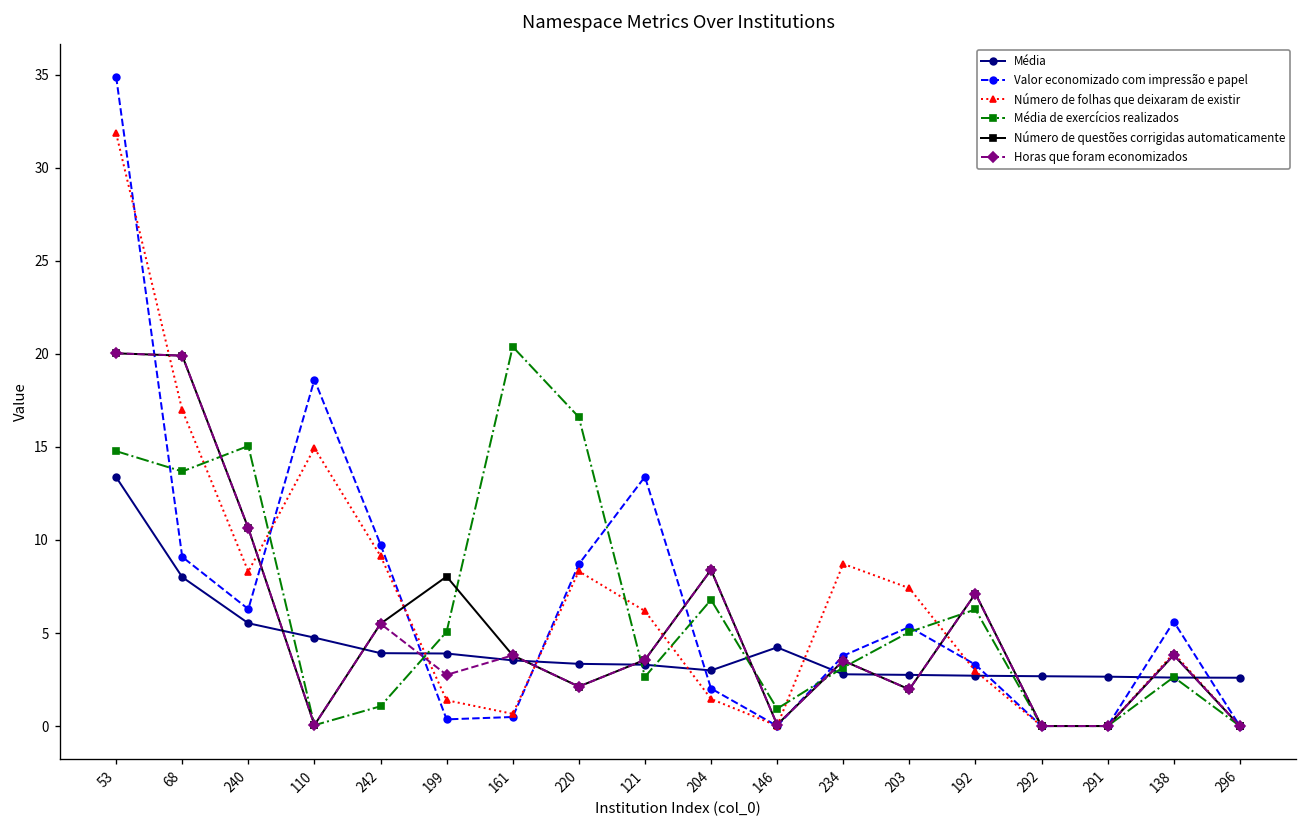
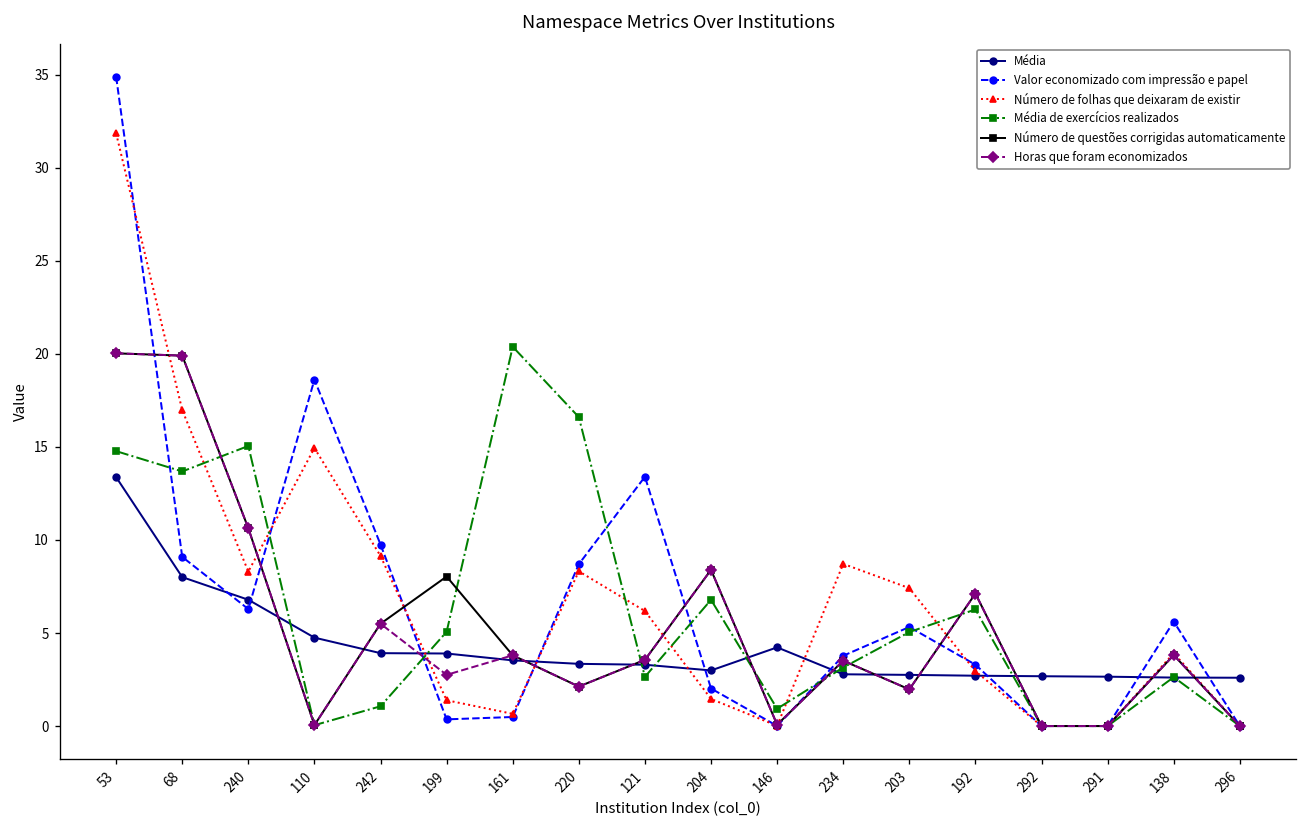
  {
    "Média": {
      "53": 13.4,
      "68": 8.0,
-     "240": 5.5,
+     "240": 6.8,
      "110": 4.8,
      "242": 3.9,
      "199": 3.9,
      "161": 3.5,
      "220": 3.3,
      "121": 3.3,
      "204": 3.0,
      "146": 4.2,
      "234": 2.8,
      "203": 2.8,
      "192": 2.7,
      "292": 2.7,
      "291": 2.7,
      "296": 2.6
    },
    "Valor economizado com impressão e papel": {
      "53": 34.9,
      "68": 9.1,
      "240": 6.3,
      "110": 18.6,
      "242": 9.8,
      "199": 0.4,
      "161": 0.5,
      "220": 8.7,
      "121": 13.4,
      "204": 2.0,
      "234": 3.8,
      "203": 5.3,
      "192": 3.3,
      "138": 5.6
    },
    "Número de folhas que deixaram de existir": {
      "53": 31.9,
      "68": 17.0,
      "240": 8.3,
      "110": 14.9,
      "242": 9.1,
      "199": 1.4,
      "161": 0.7,
      "220": 8.3,
      "121": 6.2,
      "204": 1.5,
      "234": 8.7,
      "203": 7.4,
      "192": 2.9
    },
    "Média de exercícios realizados": {
      "53": 14.8,
      "68": 13.7,
      "240": 15.1,
      "242": 1.1,
      "199": 5.1,
      "161": 20.4,
      "220": 16.6,
      "121": 2.6,
      "204": 6.8,
      "146": 0.9,
      "234": 3.1,
      "203": 5.1,
      "192": 6.3
    },
    "Número de questões corrigidas automaticamente": {
      "199": 8.0
    },
    "Horas que foram economizados": {
      "199": 2.8
    }
  }
